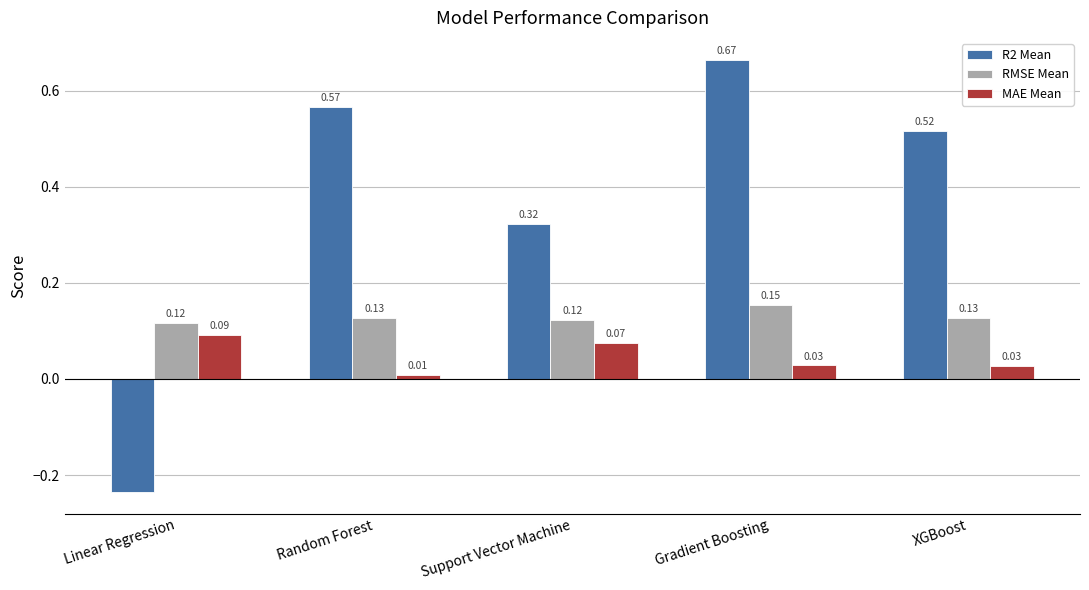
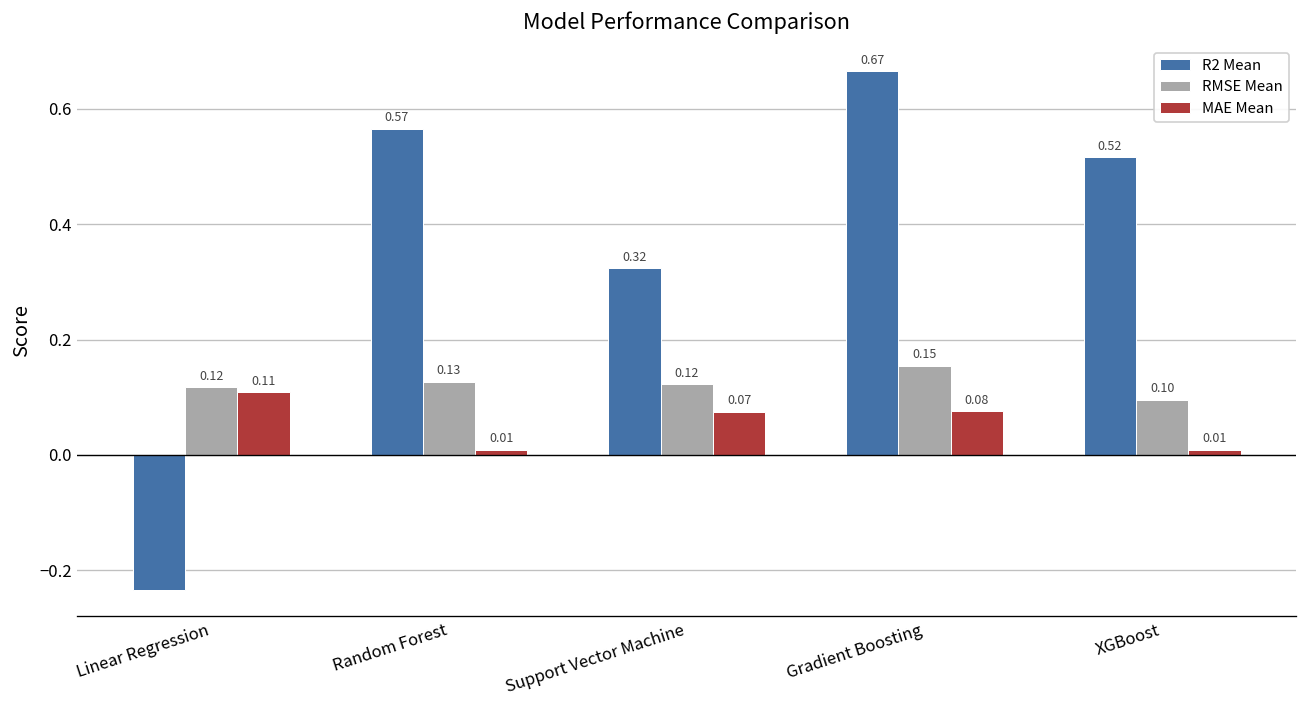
  {
    "R2 Mean": {
      "Random Forest": 0.57,
      "Support Vector Machine": 0.32,
      "Gradient Boosting": 0.67,
      "XGBoost": 0.52
    },
    "RMSE Mean": {
      "Linear Regression": 0.12,
      "Random Forest": 0.13,
      "Support Vector Machine": 0.12,
      "Gradient Boosting": 0.15,
-     "XGBoost": 0.13
+     "XGBoost": 0.10
    },
    "MAE Mean": {
-     "Linear Regression": 0.09,
+     "Linear Regression": 0.11,
      "Random Forest": 0.01,
      "Support Vector Machine": 0.07,
-     "Gradient Boosting": 0.03,
-     "XGBoost": 0.03
+     "Gradient Boosting": 0.08,
+     "XGBoost": 0.01
    }
  }
